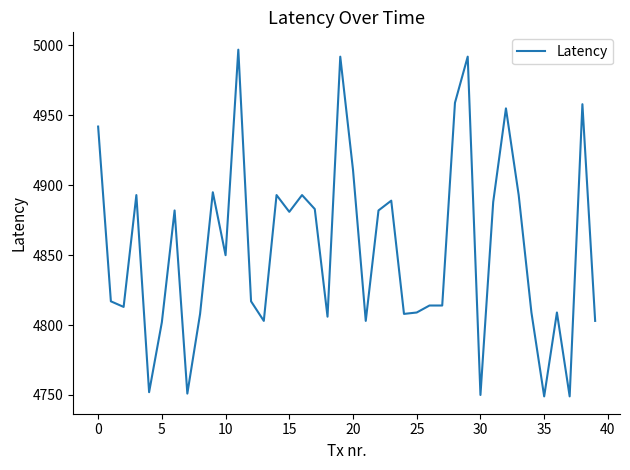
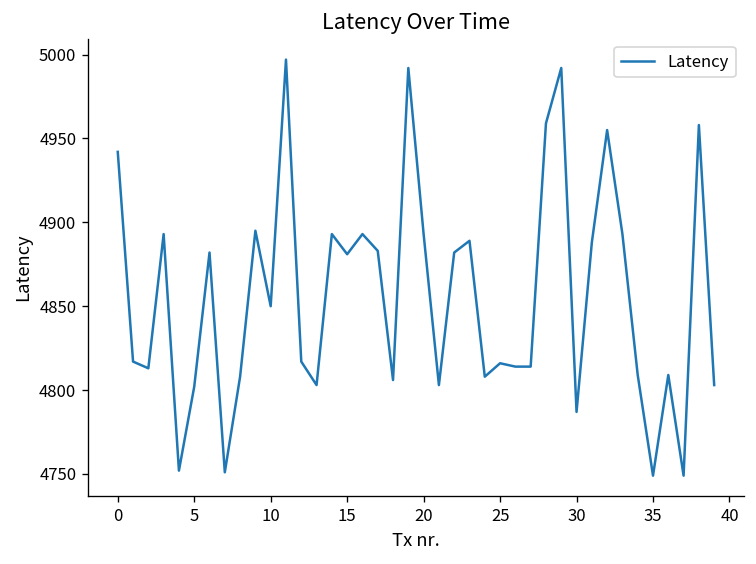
  {
    "0": 4942,
    "5": 4802,
    "10": 4850,
    "15": 4881,
-   "20": 4911,
-   "25": 4809,
-   "30": 4750,
+   "20": 4893,
+   "25": 4816,
+   "30": 4787,
    "35": 4749
  }
